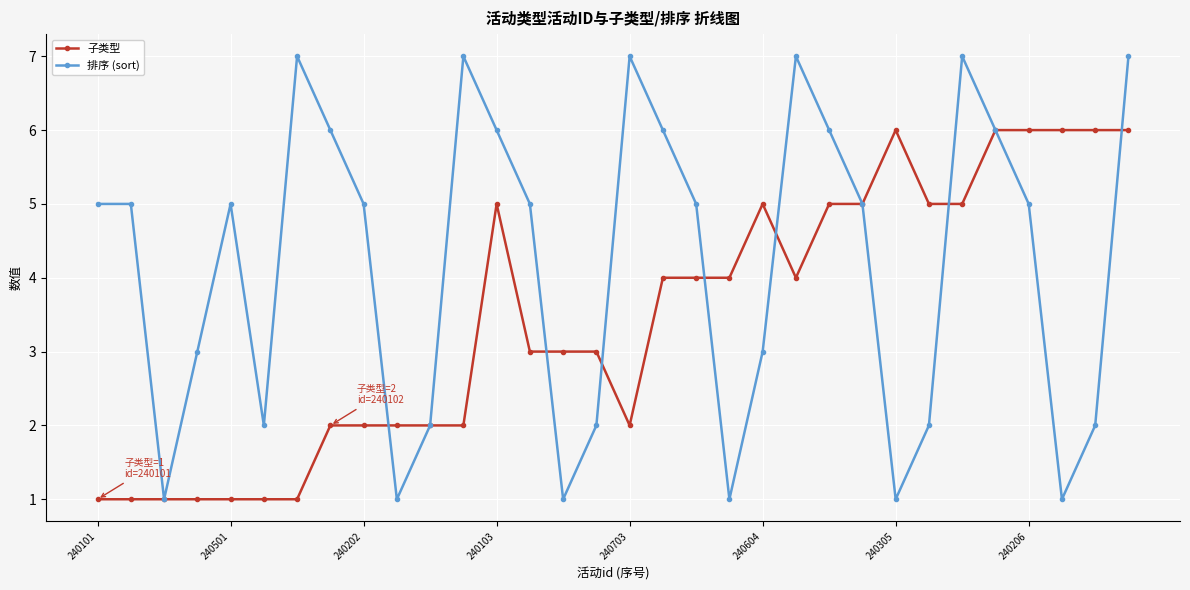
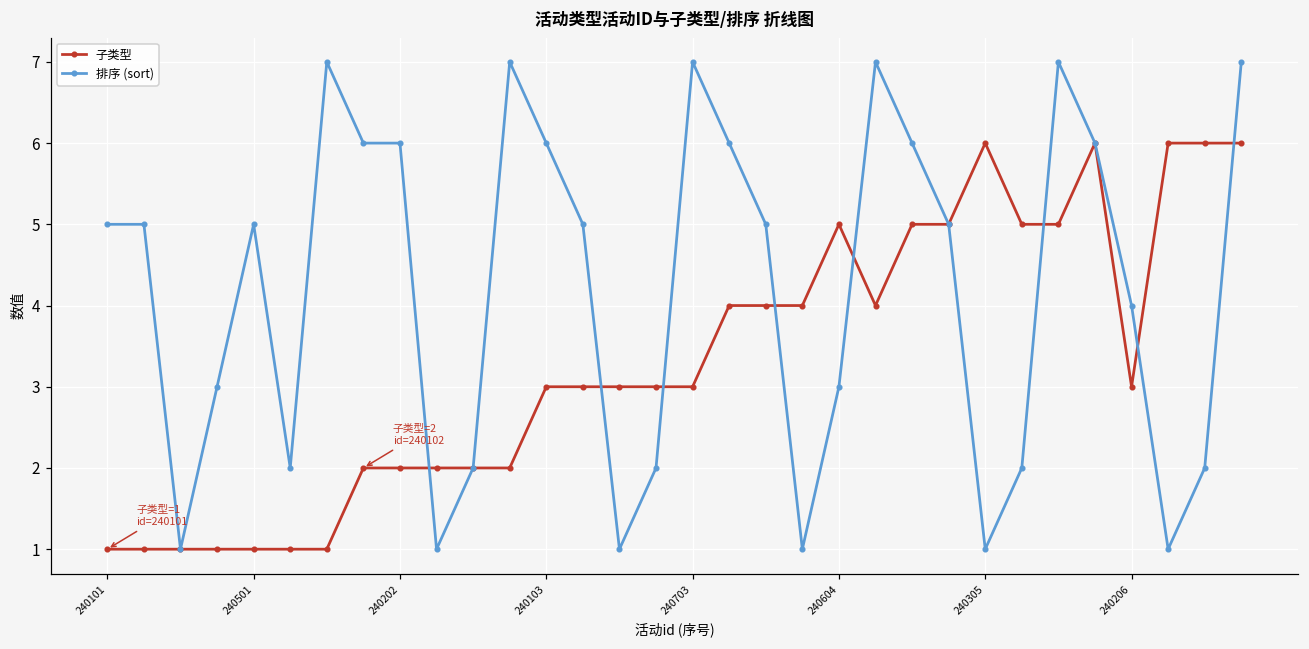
  {
    "子类型": {
      "240101": 1,
      "240501": 1,
-     "240103": 5,
-     "240703": 2,
+     "240103": 3,
+     "240703": 3,
      "240604": 5,
      "240305": 6,
-     "240206": 6
+     "240206": 3
    },
    "排序 (sort)": {
      "240101": 5,
      "240501": 5,
-     "240202": 5,
+     "240202": 6,
      "240103": 6,
      "240703": 7,
      "240604": 3,
      "240305": 1,
-     "240206": 5
+     "240206": 4
    }
  }
